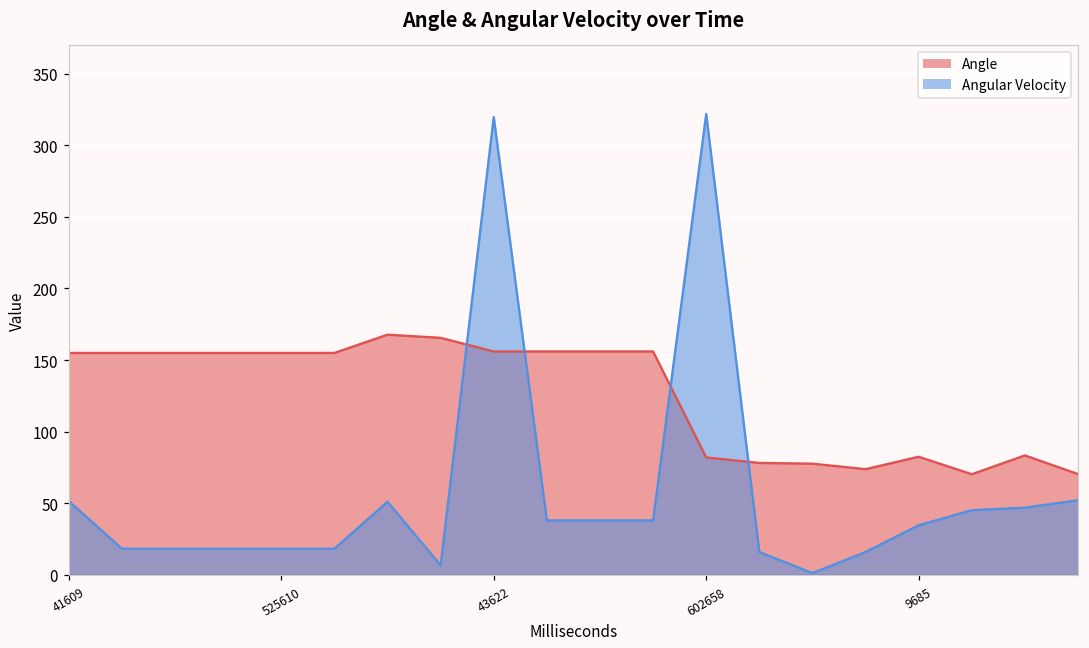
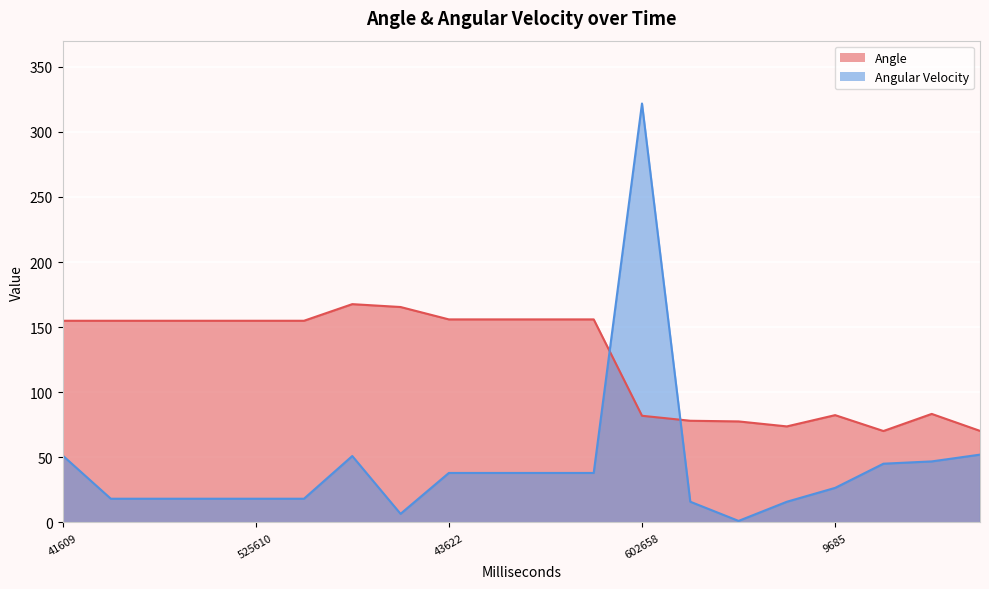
  {
    "Angle": {
      "41609": 155,
      "525610": 155,
      "43622": 156,
      "602658": 82,
      "9685": 82
    },
    "Angular Velocity": {
      "41609": 52,
      "525610": 18,
-     "43622": 320,
+     "43622": 38,
      "602658": 322,
-     "9685": 35
+     "9685": 27
    }
  }
